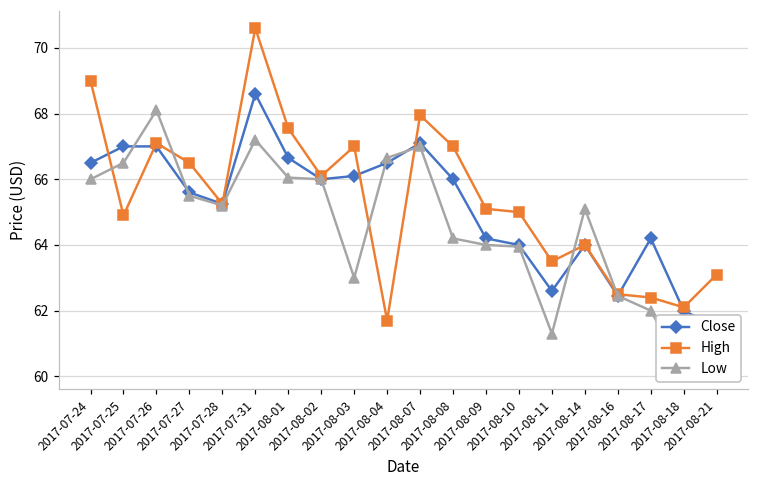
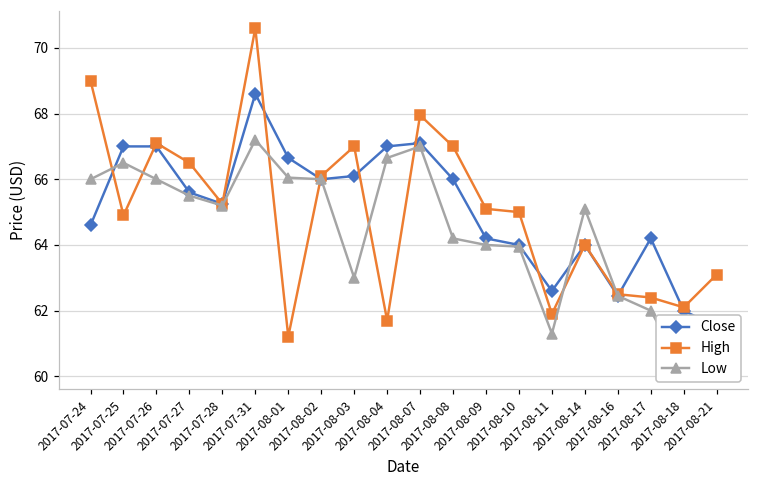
  {
    "Close": {
-     "2017-07-24": 66.5,
+     "2017-07-24": 64.6,
      "2017-07-25": 67.0,
      "2017-07-26": 67.0,
      "2017-07-27": 65.6,
      "2017-07-31": 68.6,
      "2017-08-01": 66.7,
      "2017-08-03": 66.1,
-     "2017-08-04": 66.5,
+     "2017-08-04": 67.0,
      "2017-08-07": 67.1,
      "2017-08-08": 66.0,
      "2017-08-09": 64.2,
      "2017-08-11": 62.6,
      "2017-08-17": 64.2,
      "2017-08-18": 62.0
    },
    "High": {
      "2017-07-24": 69.0,
      "2017-07-25": 64.9,
      "2017-07-26": 67.1,
      "2017-07-27": 66.5,
      "2017-07-31": 70.6,
-     "2017-08-01": 67.6,
+     "2017-08-01": 61.2,
      "2017-08-02": 66.1,
      "2017-08-03": 67.0,
      "2017-08-04": 61.7,
      "2017-08-07": 68.0,
      "2017-08-08": 67.0,
      "2017-08-09": 65.1,
      "2017-08-10": 65.0,
-     "2017-08-11": 63.5,
+     "2017-08-11": 61.9,
      "2017-08-17": 62.4,
      "2017-08-18": 62.1,
      "2017-08-21": 63.1
    },
    "Low": {
      "2017-07-24": 66.0,
      "2017-07-25": 66.5,
-     "2017-07-26": 68.1,
+     "2017-07-26": 66.0,
      "2017-07-27": 65.5,
      "2017-07-31": 67.2,
      "2017-08-01": 66.1,
      "2017-08-03": 63.0,
      "2017-08-04": 66.7,
      "2017-08-07": 67.0,
      "2017-08-08": 64.2,
      "2017-08-09": 64.0,
      "2017-08-11": 61.3,
      "2017-08-14": 65.1,
      "2017-08-17": 62.0
    }
  }
